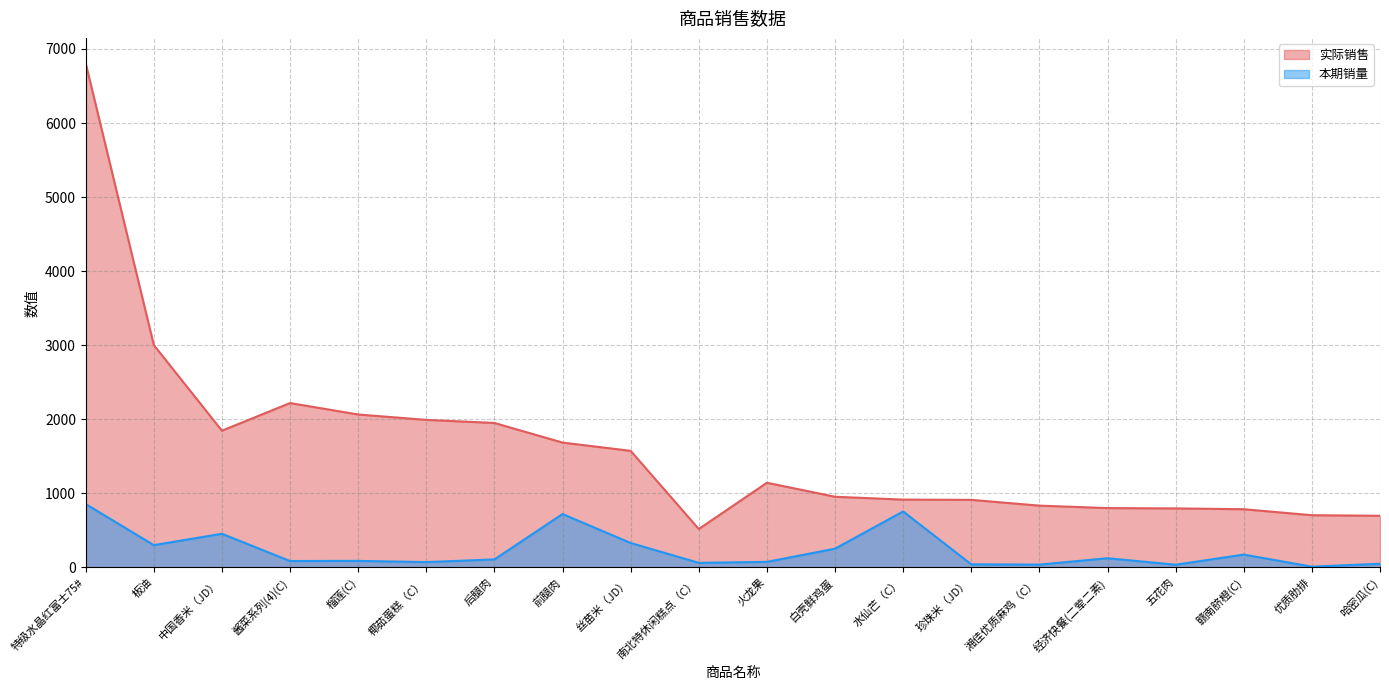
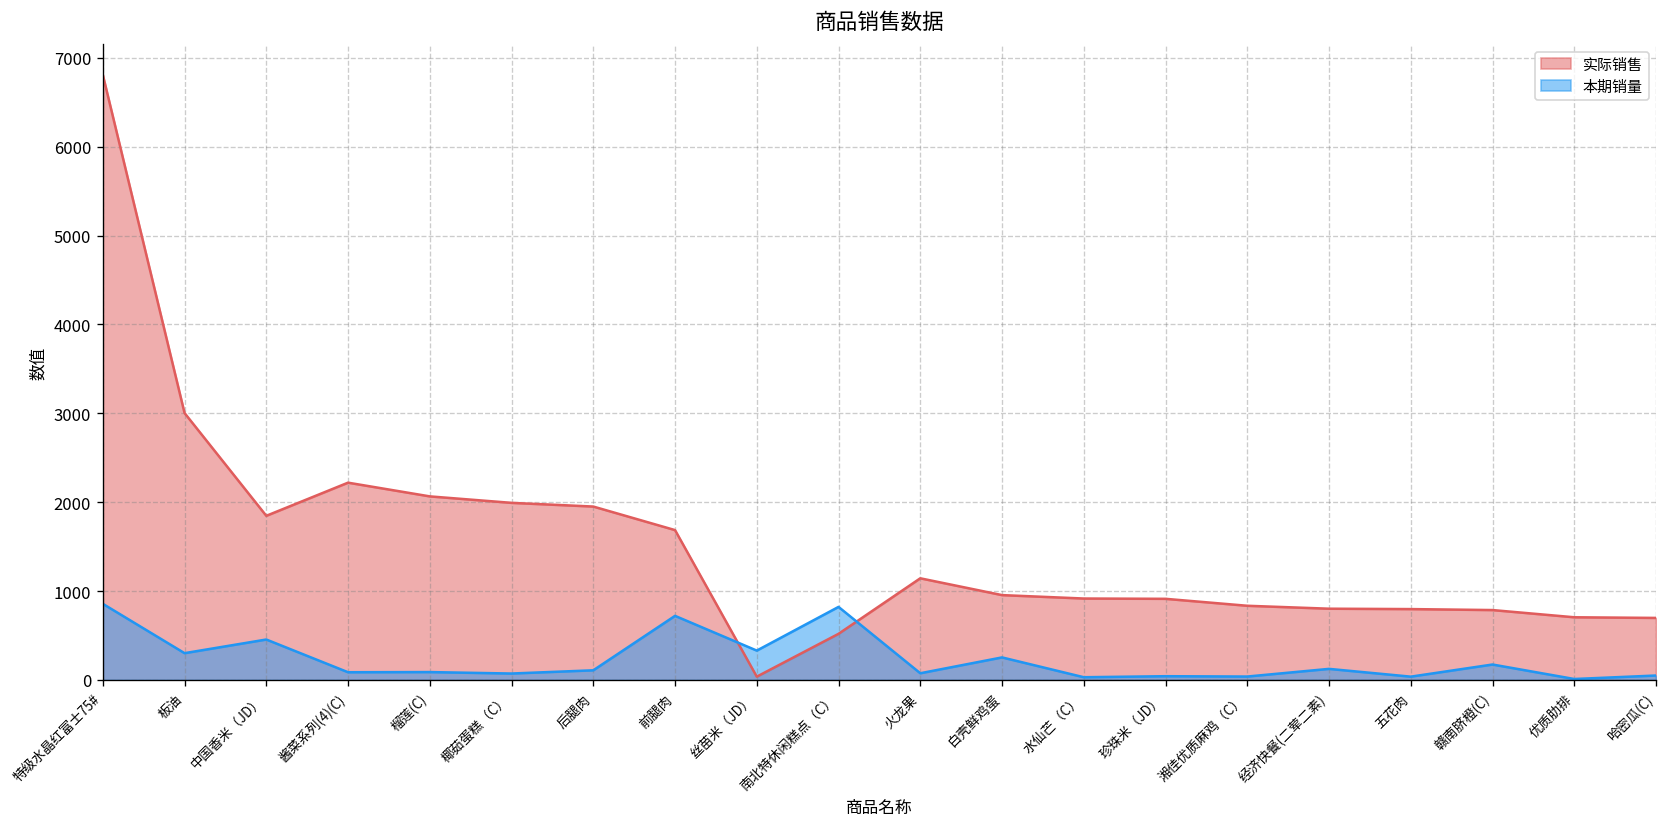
  {
    "实际销售": {
      "特级水晶红富士75#": 6800,
      "板油": 3000,
      "中国香米（JD）": 1800,
      "酱菜系列(4)(C)": 2200,
      "榴莲(C)": 2100,
      "椰茹蛋糕（C）": 2000,
      "后腿肉": 2000,
      "前腿肉": 1700,
-     "丝苗米（JD）": 1600,
+     "丝苗米（JD）": 0,
      "南北特休闲糕点（C）": 500,
      "火龙果": 1100,
      "白壳鲜鸡蛋": 1000,
      "水仙芒（C）": 900,
      "珍珠米（JD）": 900,
      "湘佳优质麻鸡（C）": 800,
      "经济快餐(二荤二素)": 800,
      "五花肉": 800,
      "赣南脐橙(C)": 800,
      "优质肋排": 700,
      "哈密瓜(C)": 700
    },
    "本期销量": {
      "特级水晶红富士75#": 900,
      "板油": 300,
      "中国香米（JD）": 500,
      "酱菜系列(4)(C)": 100,
      "榴莲(C)": 100,
      "椰茹蛋糕（C）": 100,
      "后腿肉": 100,
      "前腿肉": 700,
      "丝苗米（JD）": 300,
-     "南北特休闲糕点（C）": 100,
+     "南北特休闲糕点（C）": 800,
      "火龙果": 100,
      "白壳鲜鸡蛋": 300,
-     "水仙芒（C）": 800,
+     "水仙芒（C）": 0,
      "珍珠米（JD）": 0,
      "湘佳优质麻鸡（C）": 0,
      "经济快餐(二荤二素)": 100,
      "五花肉": 0,
      "赣南脐橙(C)": 200,
      "优质肋排": 0,
      "哈密瓜(C)": 100
    }
  }
